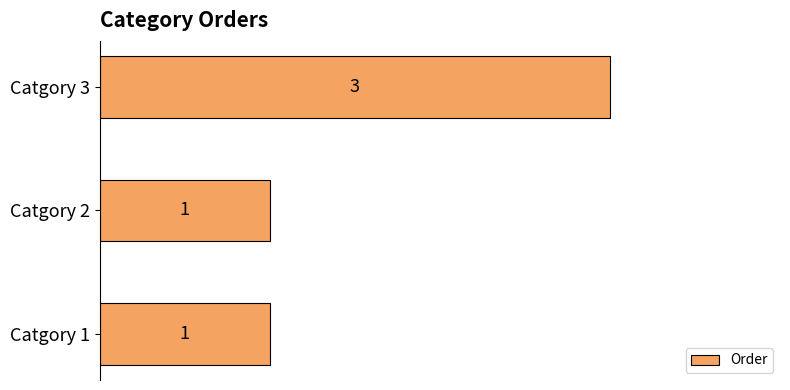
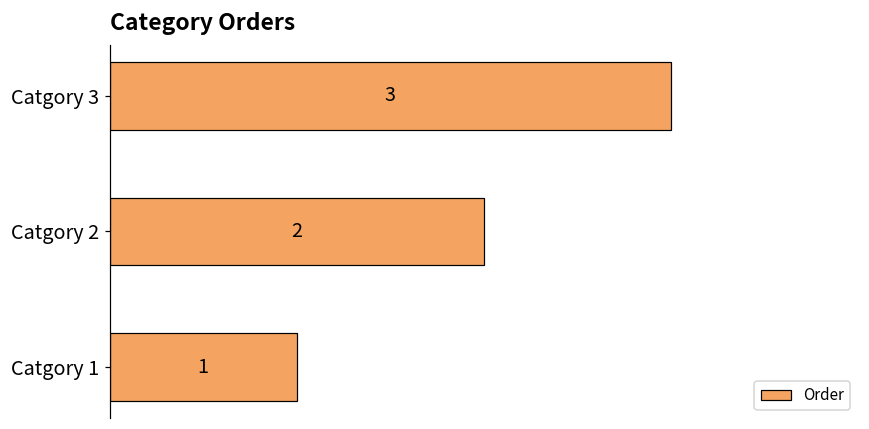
  {
    "Catgory 3": 3,
-   "Catgory 2": 1,
+   "Catgory 2": 2,
    "Catgory 1": 1
  }
